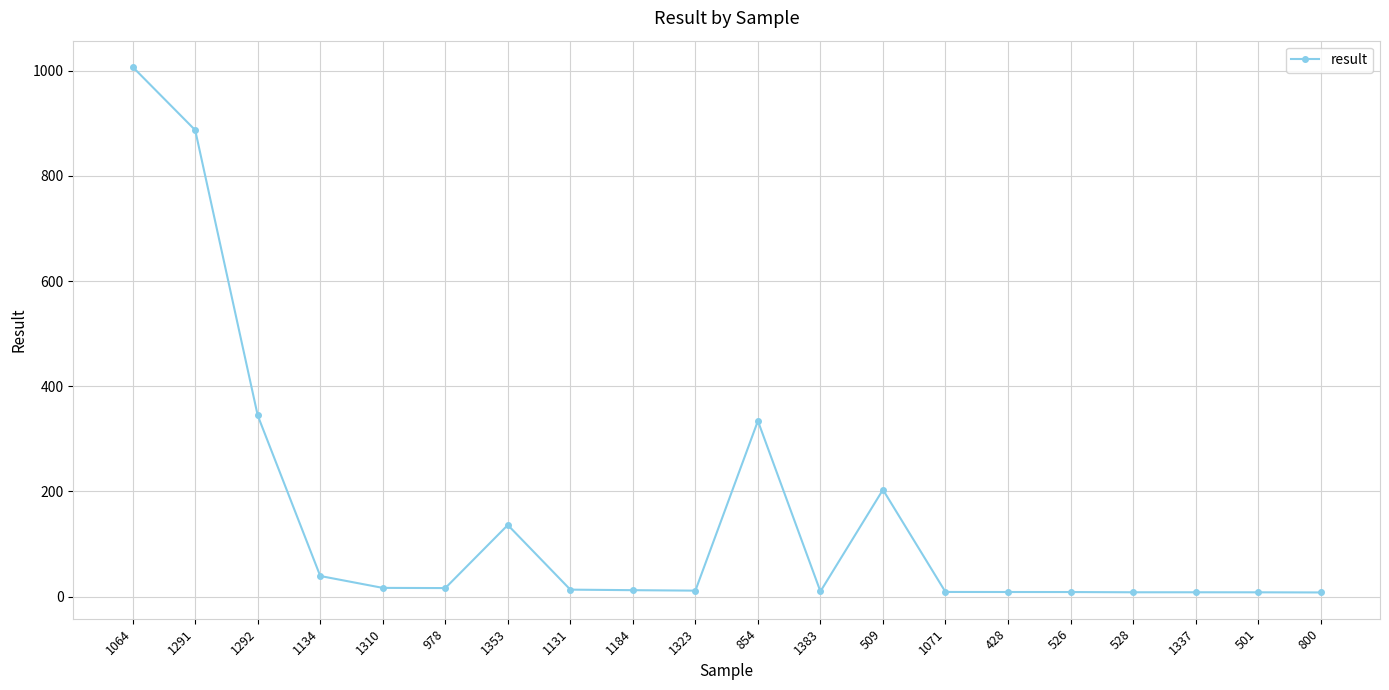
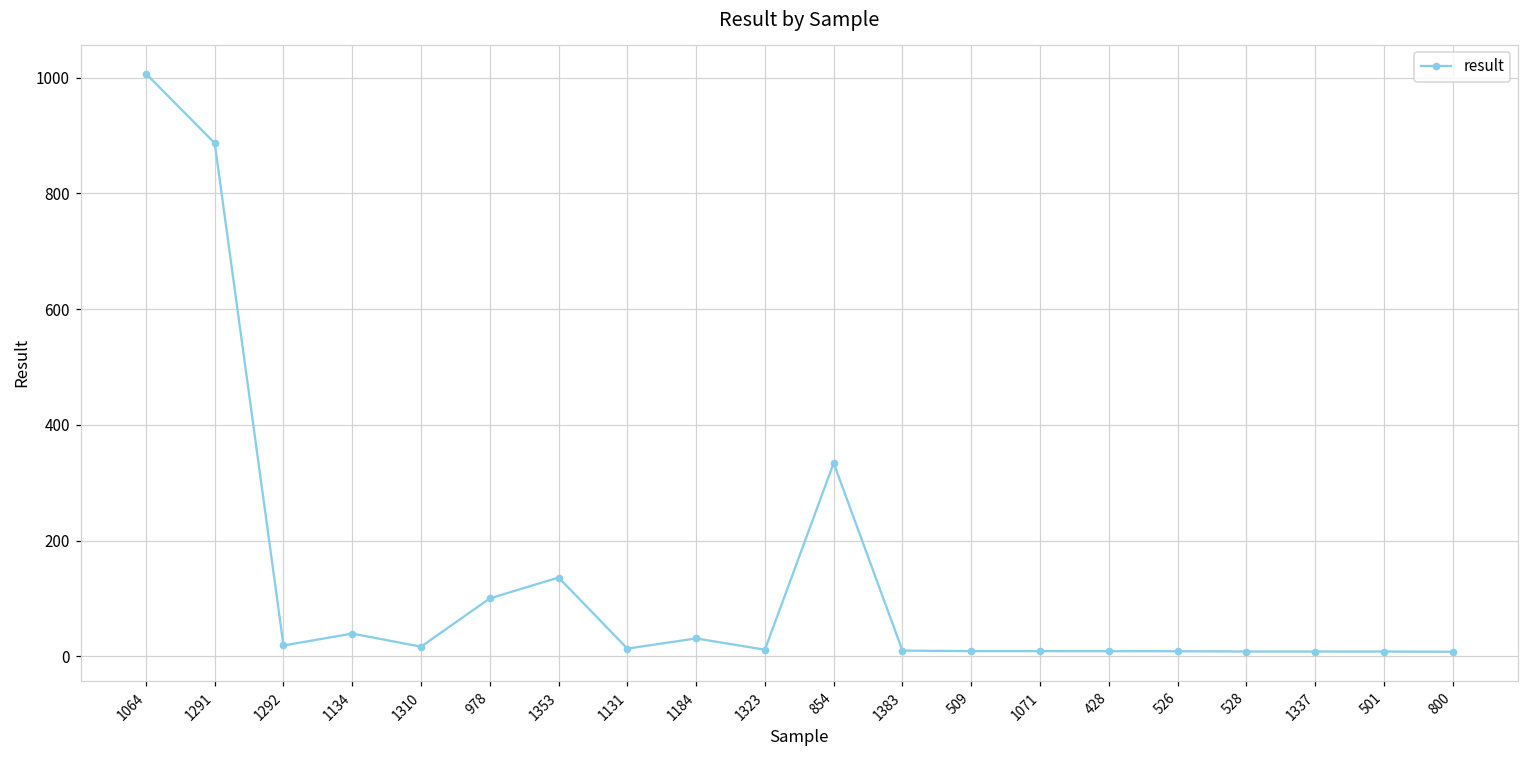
  {
    "1064": 1010,
    "1291": 890,
-   "1292": 340,
+   "1292": 20,
    "1134": 40,
    "1310": 20,
-   "978": 20,
+   "978": 100,
    "1353": 140,
    "1131": 10,
-   "1184": 10,
+   "1184": 30,
    "1323": 10,
    "854": 330,
    "1383": 10,
-   "509": 200,
+   "509": 10,
    "1071": 10,
    "428": 10,
    "526": 10,
    "528": 10,
    "1337": 10,
    "501": 10,
    "800": 10
  }
